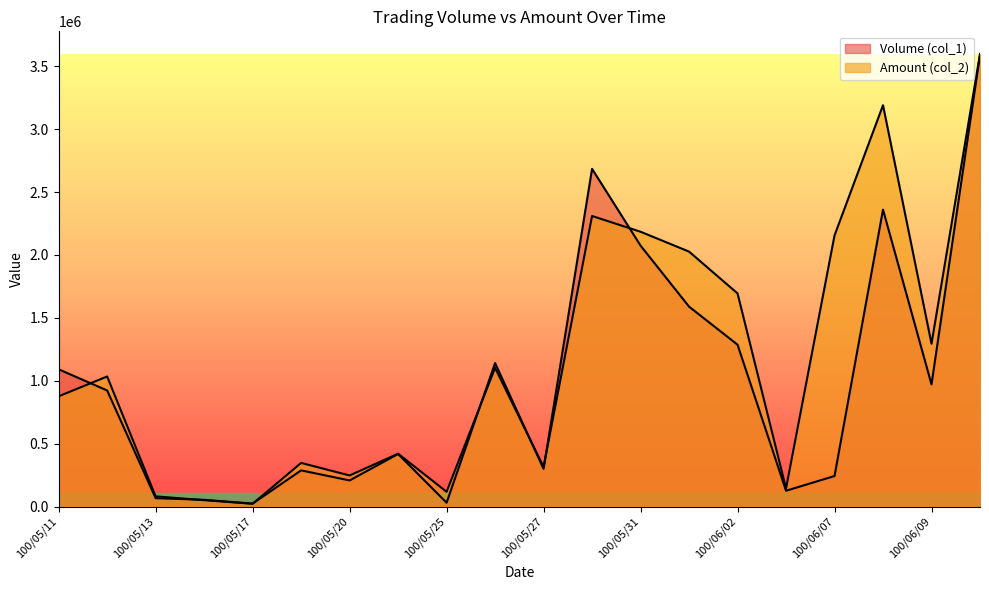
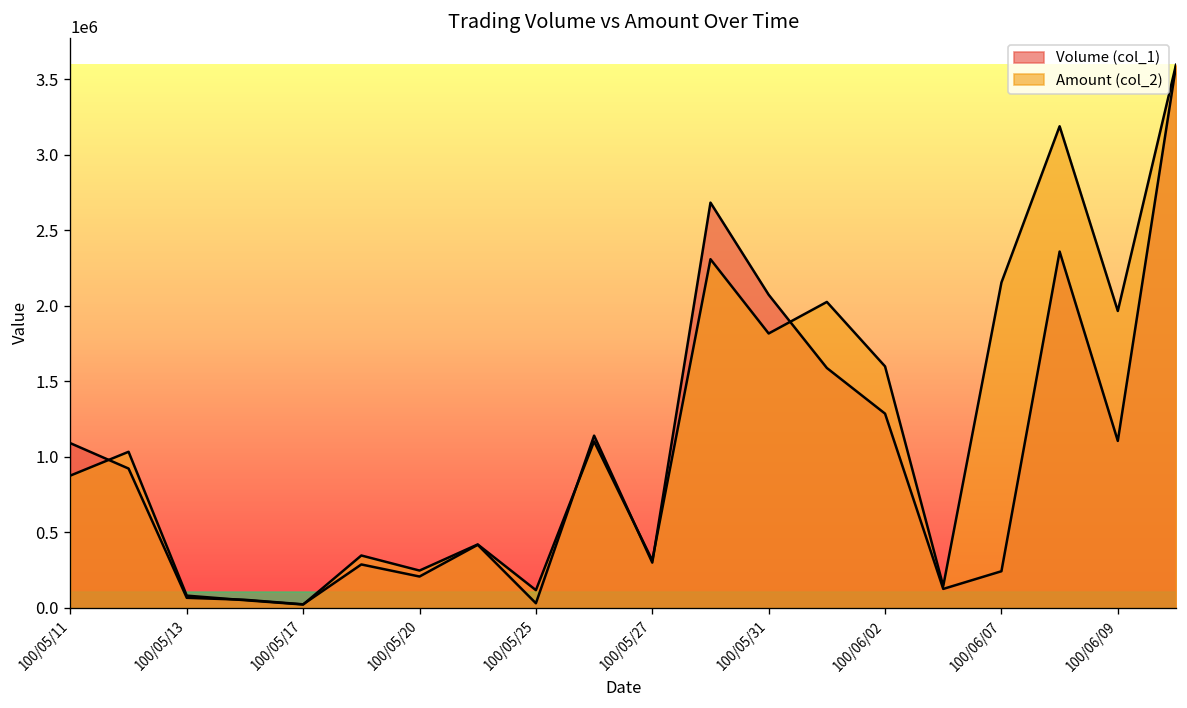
  {
    "Volume (col_1)": {
      "100/05/11": 1090000,
      "100/05/20": 210000,
      "100/05/31": 2070000,
      "100/06/02": 1290000,
      "100/06/07": 240000,
-     "100/06/09": 970000
+     "100/06/09": 1110000
    },
    "Amount (col_2)": {
      "100/05/11": 880000,
      "100/05/20": 250000,
      "100/05/25": 120000,
-     "100/05/31": 2180000,
-     "100/06/02": 1690000,
+     "100/05/31": 1820000,
+     "100/06/02": 1600000,
      "100/06/07": 2150000,
-     "100/06/09": 1290000
+     "100/06/09": 1970000
    }
  }
